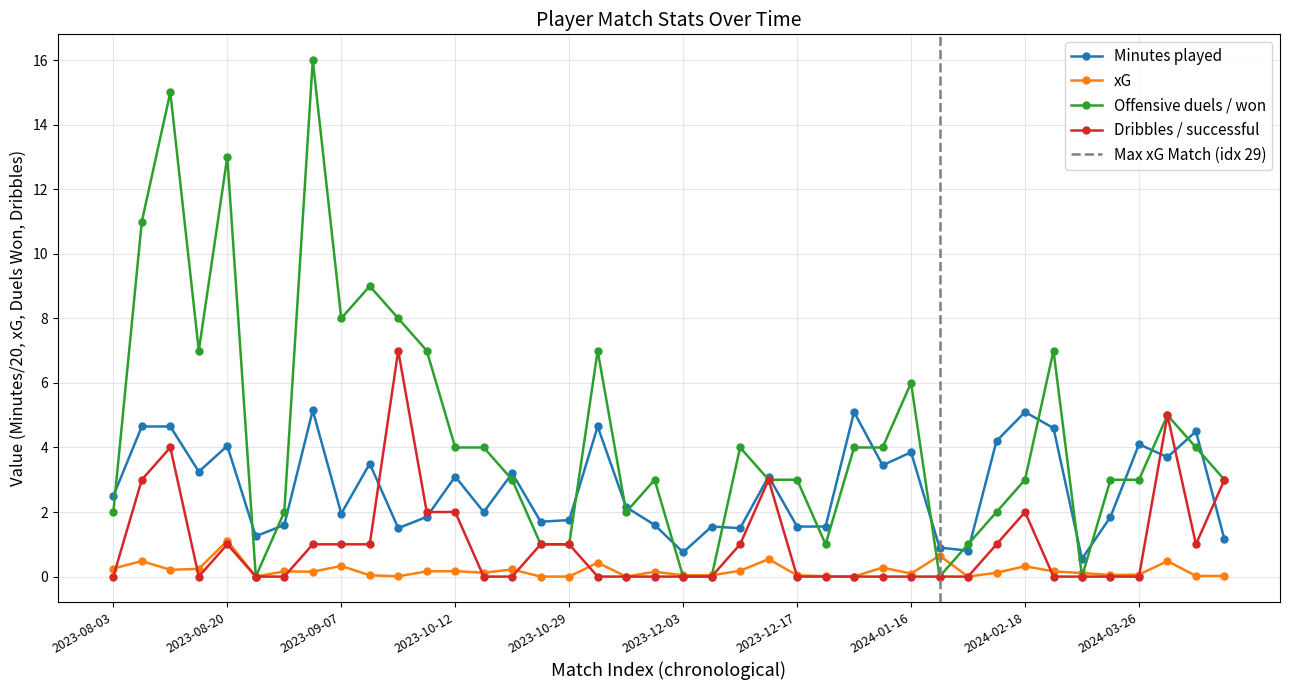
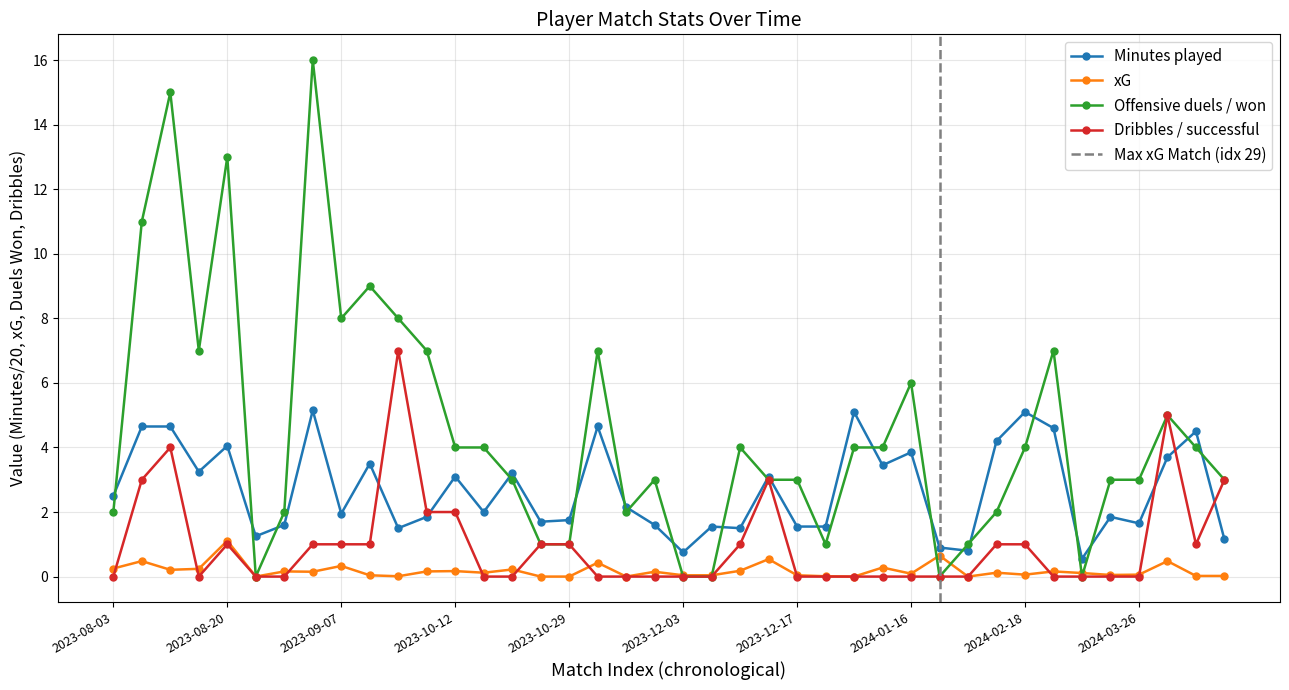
  {
    "Minutes played": {
      "2023-08-03": 2.5,
      "2023-08-20": 4.1,
      "2023-09-07": 2.0,
      "2023-10-12": 3.1,
      "2023-10-29": 1.8,
      "2023-12-03": 0.8,
      "2023-12-17": 1.6,
      "2024-01-16": 3.9,
      "2024-02-18": 5.1,
-     "2024-03-26": 4.1
+     "2024-03-26": 1.7
    },
    "xG": {
      "2023-08-03": 0.3,
      "2023-08-20": 1.1,
      "2023-09-07": 0.3,
      "2023-10-12": 0.2,
      "2023-10-29": 0.0,
      "2024-01-16": 0.1,
-     "2024-02-18": 0.3
+     "2024-02-18": 0.1
    },
    "Offensive duels / won": {
      "2023-08-03": 2,
      "2023-08-20": 13,
      "2023-09-07": 8,
      "2023-10-12": 4,
      "2023-12-17": 3,
      "2024-01-16": 6,
-     "2024-02-18": 3,
+     "2024-02-18": 4,
      "2024-03-26": 3
    },
    "Dribbles / successful": {
      "2023-08-03": 0,
      "2023-08-20": 1,
      "2023-09-07": 1,
      "2023-10-12": 2,
      "2024-01-16": 0,
-     "2024-02-18": 2
+     "2024-02-18": 1
    }
  }
